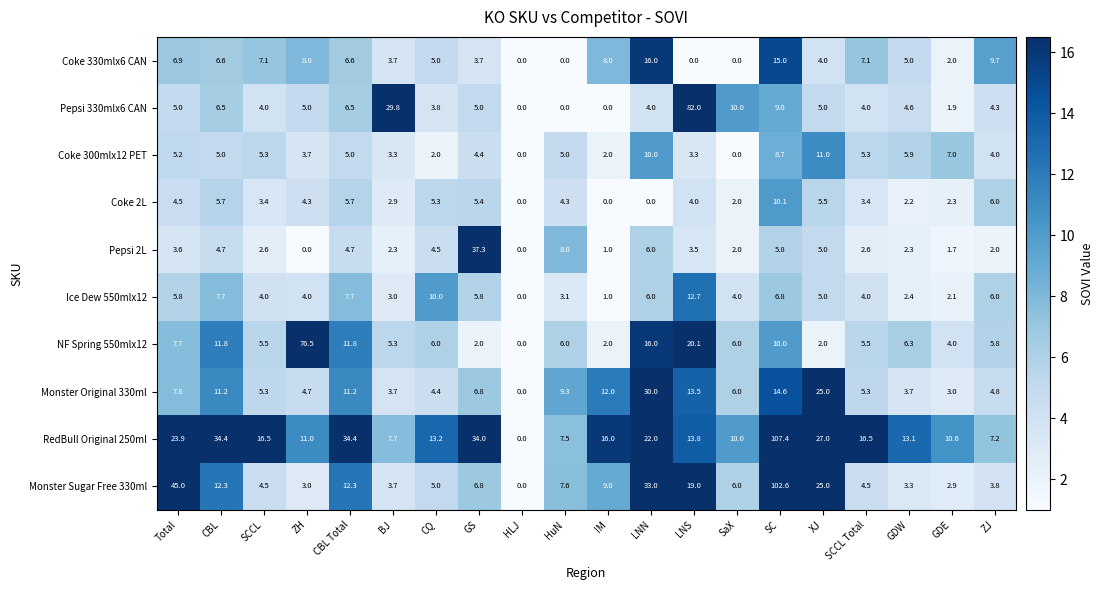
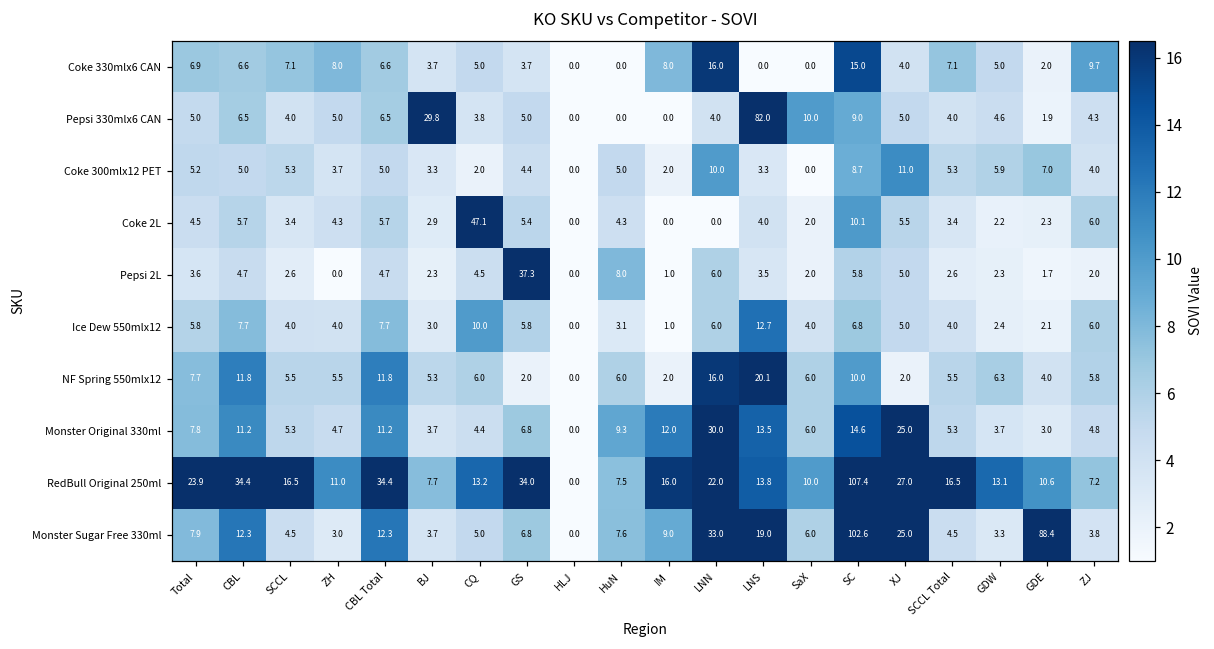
  {
    "Coke 330mlx6 CAN": {
      "Total": 6.9,
      "CBL": 6.6,
      "SCCL": 7.1,
      "ZH": 8.0,
      "CBL Total": 6.6,
      "BJ": 3.7,
      "CQ": 5.0,
      "GS": 3.7,
      "HLJ": 0.0,
      "HuN": 0.0,
      "IM": 8.0,
      "LNN": 16.0,
      "LNS": 0.0,
      "SaX": 0.0,
      "SC": 15.0,
      "XJ": 4.0,
      "SCCL Total": 7.1,
      "GDW": 5.0,
      "GDE": 2.0,
      "ZJ": 9.7
    },
    "Pepsi 330mlx6 CAN": {
      "Total": 5.0,
      "CBL": 6.5,
      "SCCL": 4.0,
      "ZH": 5.0,
      "CBL Total": 6.5,
      "BJ": 29.8,
      "CQ": 3.8,
      "GS": 5.0,
      "HLJ": 0.0,
      "HuN": 0.0,
      "IM": 0.0,
      "LNN": 4.0,
      "LNS": 82.0,
      "SaX": 10.0,
      "SC": 9.0,
      "XJ": 5.0,
      "SCCL Total": 4.0,
      "GDW": 4.6,
      "GDE": 1.9,
      "ZJ": 4.3
    },
    "Coke 300mlx12 PET": {
      "Total": 5.2,
      "CBL": 5.0,
      "SCCL": 5.3,
      "ZH": 3.7,
      "CBL Total": 5.0,
      "BJ": 3.3,
      "CQ": 2.0,
      "GS": 4.4,
      "HLJ": 0.0,
      "HuN": 5.0,
      "IM": 2.0,
      "LNN": 10.0,
      "LNS": 3.3,
      "SaX": 0.0,
      "SC": 8.7,
      "XJ": 11.0,
      "SCCL Total": 5.3,
      "GDW": 5.9,
      "GDE": 7.0,
      "ZJ": 4.0
    },
    "Coke 2L": {
      "Total": 4.5,
      "CBL": 5.7,
      "SCCL": 3.4,
      "ZH": 4.3,
      "CBL Total": 5.7,
      "BJ": 2.9,
-     "CQ": 5.3,
+     "CQ": 47.1,
      "GS": 5.4,
      "HLJ": 0.0,
      "HuN": 4.3,
      "IM": 0.0,
      "LNN": 0.0,
      "LNS": 4.0,
      "SaX": 2.0,
      "SC": 10.1,
      "XJ": 5.5,
      "SCCL Total": 3.4,
      "GDW": 2.2,
      "GDE": 2.3,
      "ZJ": 6.0
    },
    "Pepsi 2L": {
      "Total": 3.6,
      "CBL": 4.7,
      "SCCL": 2.6,
      "ZH": 0.0,
      "CBL Total": 4.7,
      "BJ": 2.3,
      "CQ": 4.5,
      "GS": 37.3,
      "HLJ": 0.0,
      "HuN": 8.0,
      "IM": 1.0,
      "LNN": 6.0,
      "LNS": 3.5,
      "SaX": 2.0,
      "SC": 5.8,
      "XJ": 5.0,
      "SCCL Total": 2.6,
      "GDW": 2.3,
      "GDE": 1.7,
      "ZJ": 2.0
    },
    "Ice Dew 550mlx12": {
      "Total": 5.8,
      "CBL": 7.7,
      "SCCL": 4.0,
      "ZH": 4.0,
      "CBL Total": 7.7,
      "BJ": 3.0,
      "CQ": 10.0,
      "GS": 5.8,
      "HLJ": 0.0,
      "HuN": 3.1,
      "IM": 1.0,
      "LNN": 6.0,
      "LNS": 12.7,
      "SaX": 4.0,
      "SC": 6.8,
      "XJ": 5.0,
      "SCCL Total": 4.0,
      "GDW": 2.4,
      "GDE": 2.1,
      "ZJ": 6.0
    },
    "NF Spring 550mlx12": {
      "Total": 7.7,
      "CBL": 11.8,
      "SCCL": 5.5,
-     "ZH": 76.5,
+     "ZH": 5.5,
      "CBL Total": 11.8,
      "BJ": 5.3,
      "CQ": 6.0,
      "GS": 2.0,
      "HLJ": 0.0,
      "HuN": 6.0,
      "IM": 2.0,
      "LNN": 16.0,
      "LNS": 20.1,
      "SaX": 6.0,
      "SC": 10.0,
      "XJ": 2.0,
      "SCCL Total": 5.5,
      "GDW": 6.3,
      "GDE": 4.0,
      "ZJ": 5.8
    },
    "Monster Original 330ml": {
      "Total": 7.8,
      "CBL": 11.2,
      "SCCL": 5.3,
      "ZH": 4.7,
      "CBL Total": 11.2,
      "BJ": 3.7,
      "CQ": 4.4,
      "GS": 6.8,
      "HLJ": 0.0,
      "HuN": 9.3,
      "IM": 12.0,
      "LNN": 30.0,
      "LNS": 13.5,
      "SaX": 6.0,
      "SC": 14.6,
      "XJ": 25.0,
      "SCCL Total": 5.3,
      "GDW": 3.7,
      "GDE": 3.0,
      "ZJ": 4.8
    },
    "RedBull Original 250ml": {
      "Total": 23.9,
      "CBL": 34.4,
      "SCCL": 16.5,
      "ZH": 11.0,
      "CBL Total": 34.4,
      "BJ": 7.7,
      "CQ": 13.2,
      "GS": 34.0,
      "HLJ": 0.0,
      "HuN": 7.5,
      "IM": 16.0,
      "LNN": 22.0,
      "LNS": 13.8,
      "SaX": 10.0,
      "SC": 107.4,
      "XJ": 27.0,
      "SCCL Total": 16.5,
      "GDW": 13.1,
      "GDE": 10.6,
      "ZJ": 7.2
    },
    "Monster Sugar Free 330ml": {
-     "Total": 45.0,
+     "Total": 7.9,
      "CBL": 12.3,
      "SCCL": 4.5,
      "ZH": 3.0,
      "CBL Total": 12.3,
      "BJ": 3.7,
      "CQ": 5.0,
      "GS": 6.8,
      "HLJ": 0.0,
      "HuN": 7.6,
      "IM": 9.0,
      "LNN": 33.0,
      "LNS": 19.0,
      "SaX": 6.0,
      "SC": 102.6,
      "XJ": 25.0,
      "SCCL Total": 4.5,
      "GDW": 3.3,
-     "GDE": 2.9,
+     "GDE": 88.4,
      "ZJ": 3.8
    }
  }
